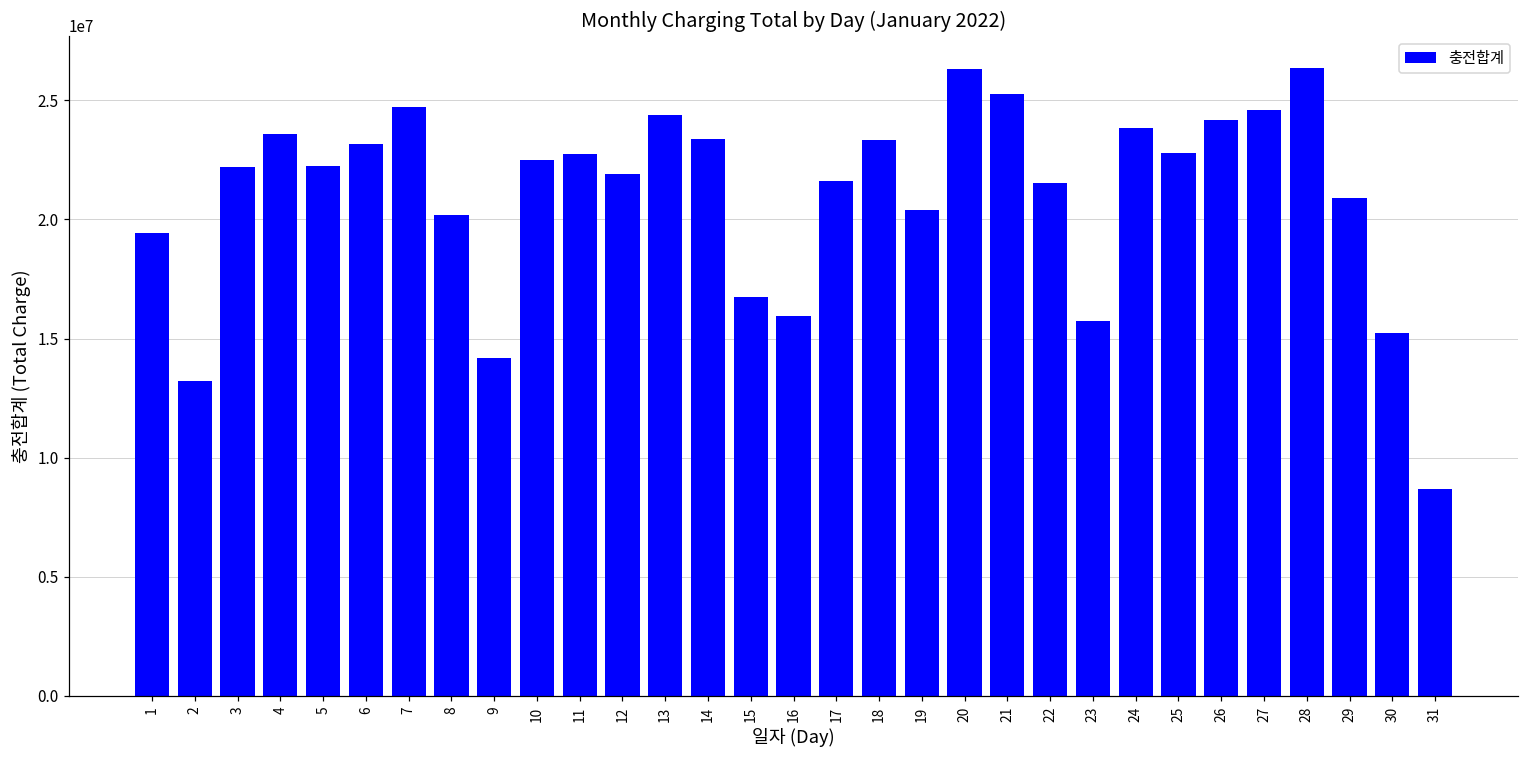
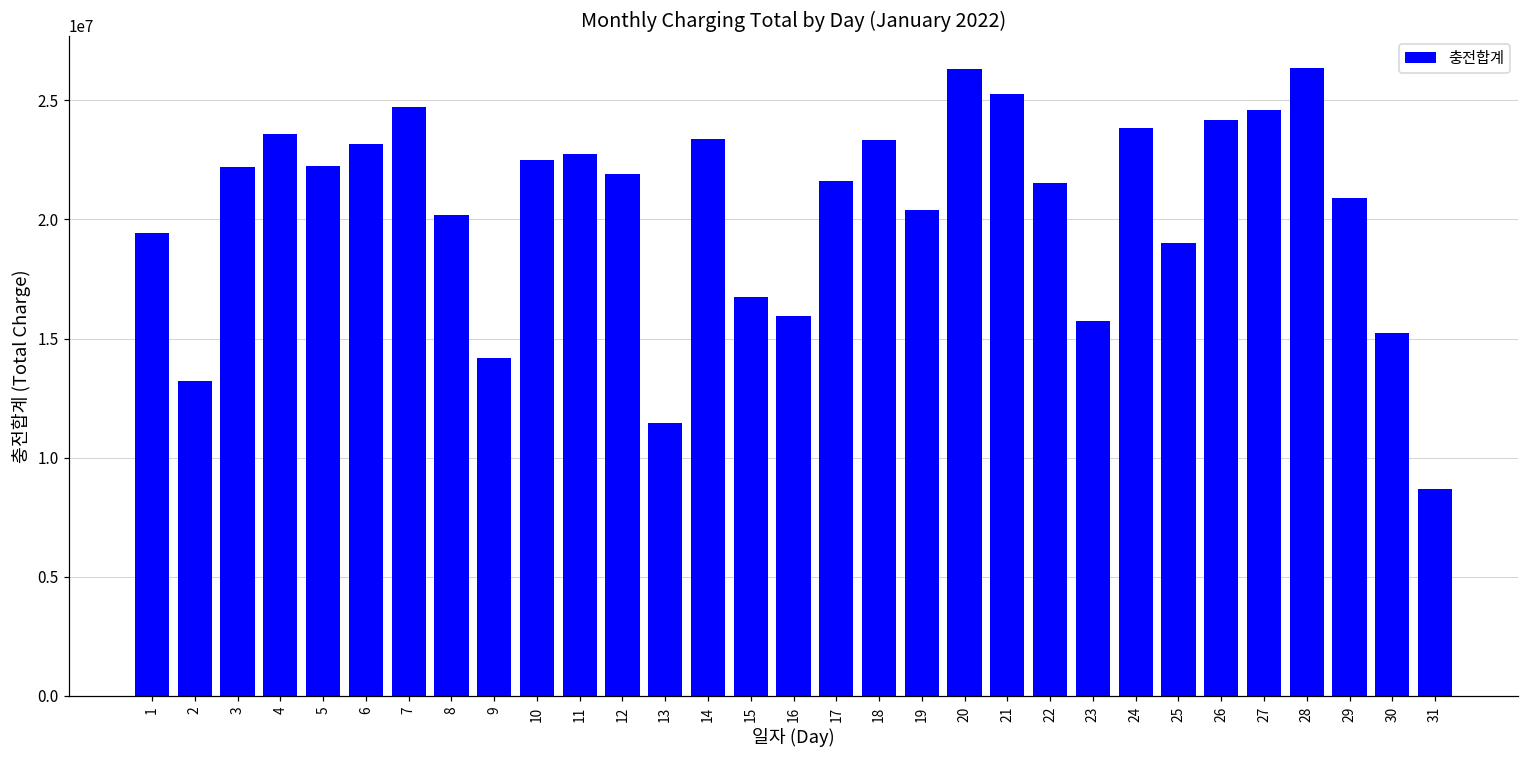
  {
    "1": 19400000,
    "2": 13200000,
    "3": 22200000,
    "4": 23600000,
    "5": 22200000,
    "6": 23100000,
    "7": 24700000,
    "8": 20200000,
    "9": 14200000,
    "10": 22500000,
    "11": 22700000,
    "12": 21900000,
-   "13": 24400000,
+   "13": 11500000,
    "14": 23400000,
    "15": 16700000,
    "16": 16000000,
    "17": 21600000,
    "18": 23300000,
    "19": 20400000,
    "20": 26300000,
    "21": 25200000,
    "22": 21500000,
    "23": 15800000,
    "24": 23800000,
-   "25": 22800000,
+   "25": 19000000,
    "26": 24200000,
    "27": 24600000,
    "28": 26400000,
    "29": 20900000,
    "30": 15200000,
    "31": 8700000
  }
